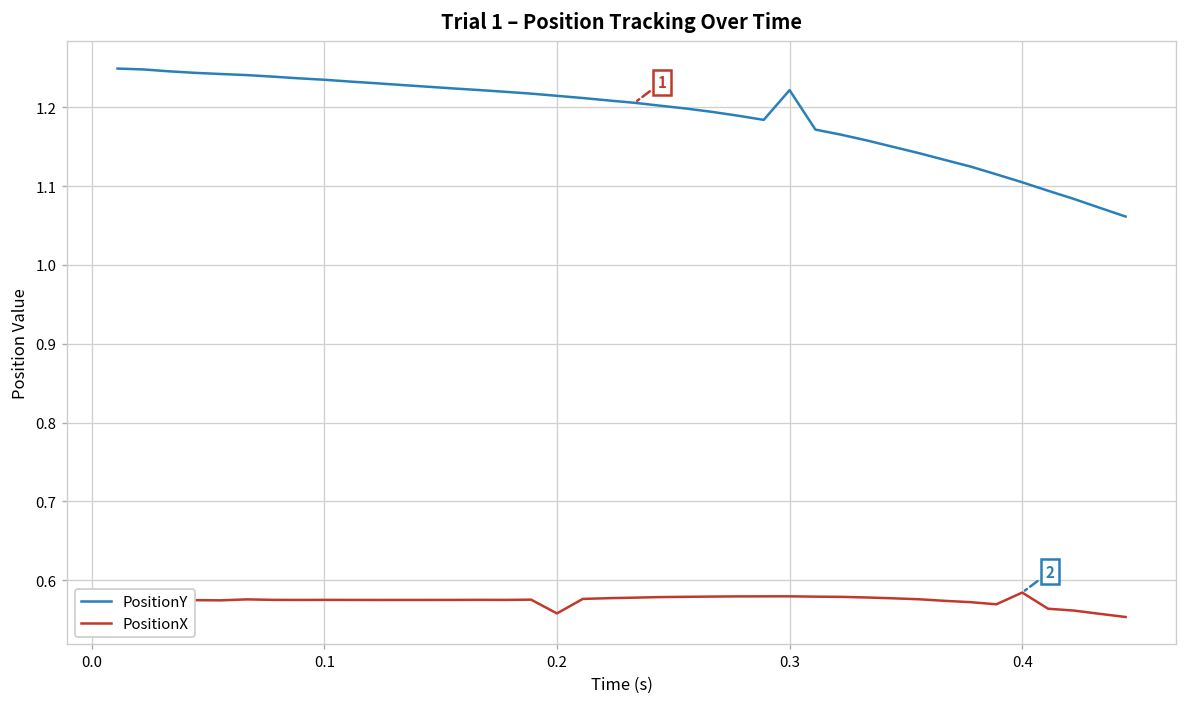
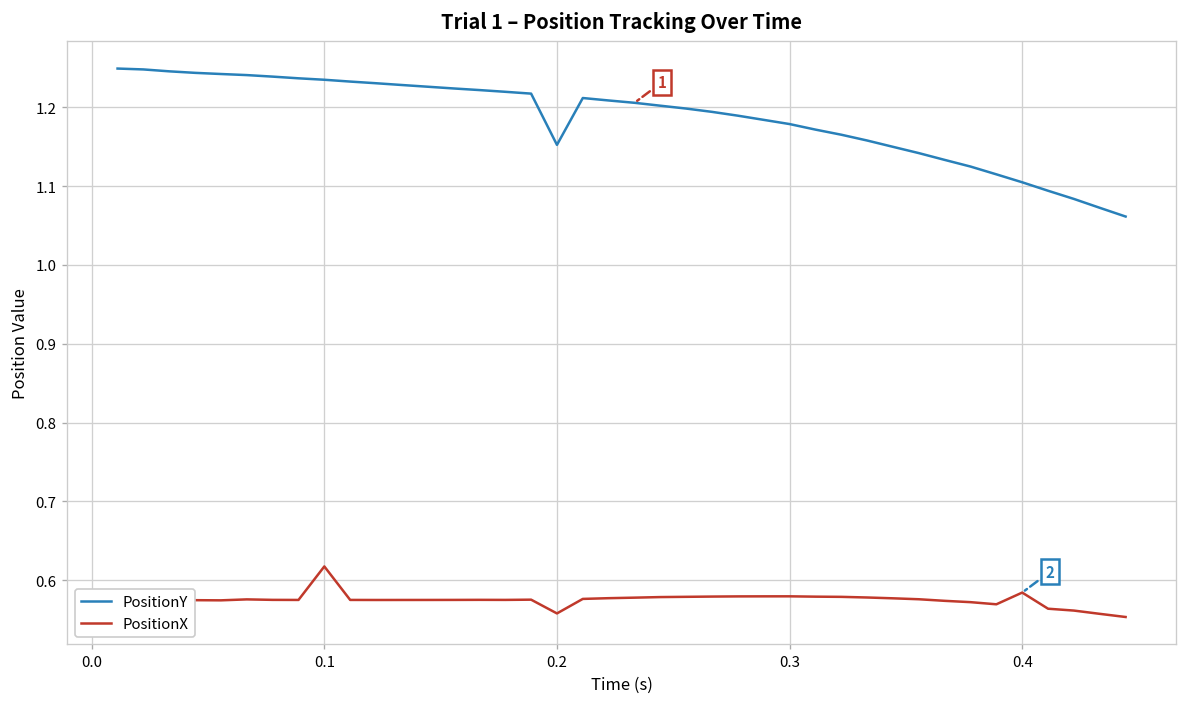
  {
    "PositionY": {
      "0.1": 1.23,
-     "0.2": 1.21,
-     "0.3": 1.22,
+     "0.2": 1.15,
+     "0.3": 1.18,
      "0.4": 1.10
    },
    "PositionX": {
-     "0.1": 0.58,
+     "0.1": 0.62,
      "0.2": 0.56,
      "0.3": 0.58
    }
  }
